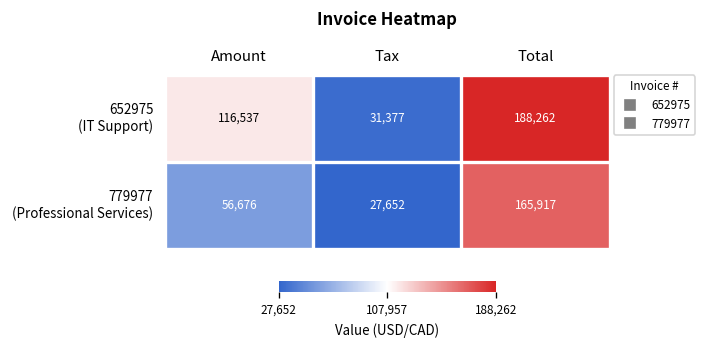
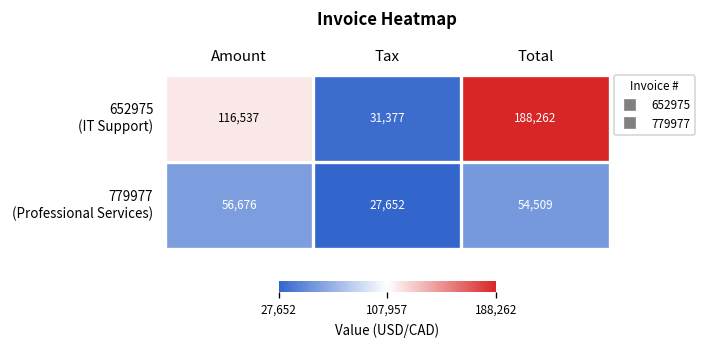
  {
    "652975 (IT Support)": {
      "Amount": "116,537",
      "Tax": "31,377",
      "Total": "188,262"
    },
    "779977 (Professional Services)": {
      "Amount": "56,676",
      "Tax": "27,652",
-     "Total": "165,917"
+     "Total": "54,509"
    }
  }
